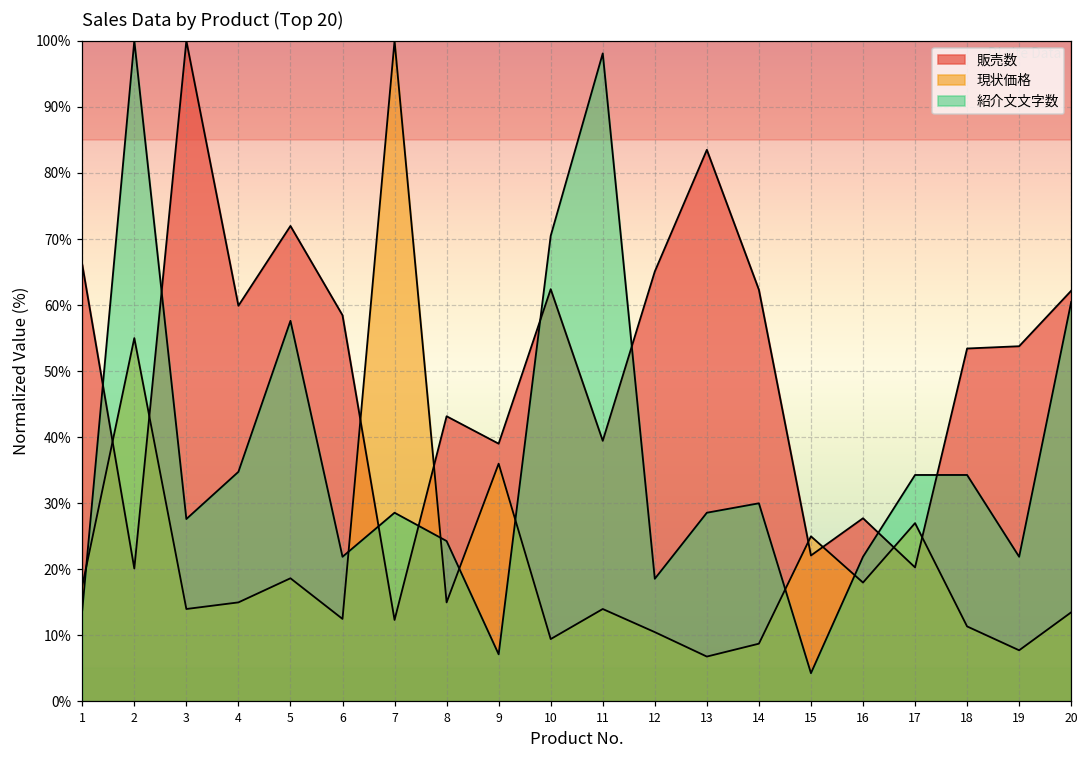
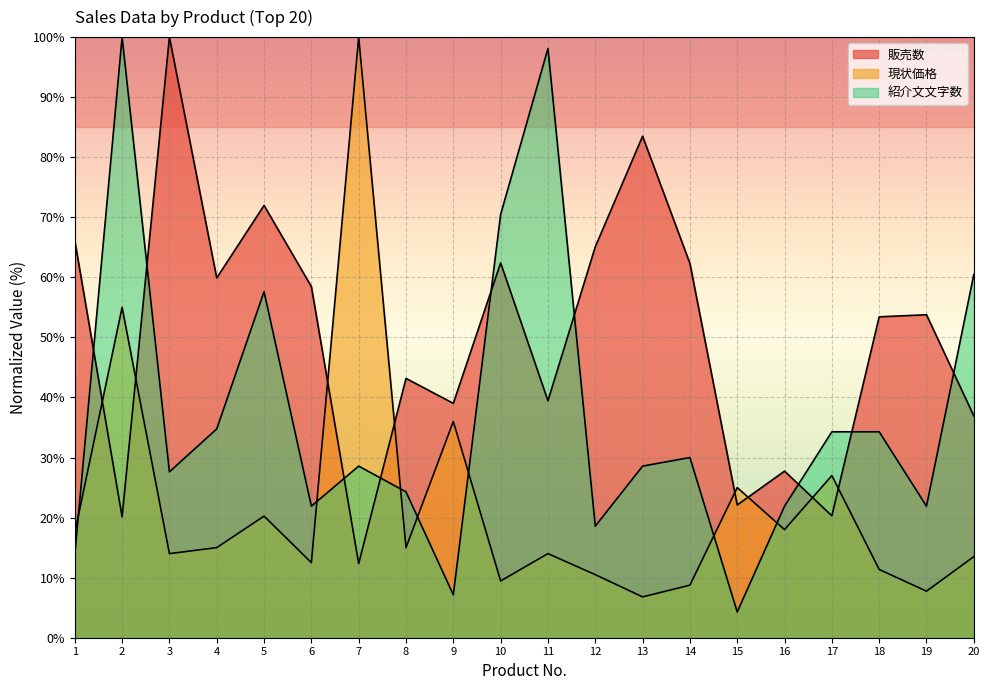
  {
    "販売数": {
      "1": "66%",
      "2": "20%",
      "3": "100%",
      "4": "60%",
      "5": "72%",
      "6": "58%",
      "7": "12%",
      "8": "43%",
      "9": "39%",
      "10": "62%",
      "11": "39%",
      "12": "65%",
      "13": "83%",
      "14": "62%",
      "15": "22%",
      "16": "28%",
      "17": "20%",
      "18": "53%",
      "19": "54%",
-     "20": "62%"
+     "20": "37%"
    },
    "現状価格": {
      "1": "18%",
      "2": "55%",
      "3": "14%",
      "4": "15%",
-     "5": "19%",
+     "5": "20%",
      "6": "13%",
      "7": "100%",
      "8": "15%",
      "9": "36%",
      "10": "9%",
      "11": "14%",
      "12": "11%",
      "13": "7%",
      "14": "9%",
      "15": "25%",
      "16": "18%",
      "17": "27%",
      "18": "11%",
      "19": "8%",
      "20": "14%"
    },
    "紹介文文字数": {
      "1": "14%",
      "2": "100%",
      "3": "28%",
      "4": "35%",
      "5": "58%",
      "6": "22%",
      "7": "29%",
      "8": "24%",
      "9": "7%",
      "10": "70%",
      "11": "98%",
      "12": "19%",
      "13": "29%",
      "14": "30%",
      "15": "4%",
      "16": "22%",
      "17": "34%",
      "18": "34%",
      "19": "22%",
      "20": "60%"
    }
  }
